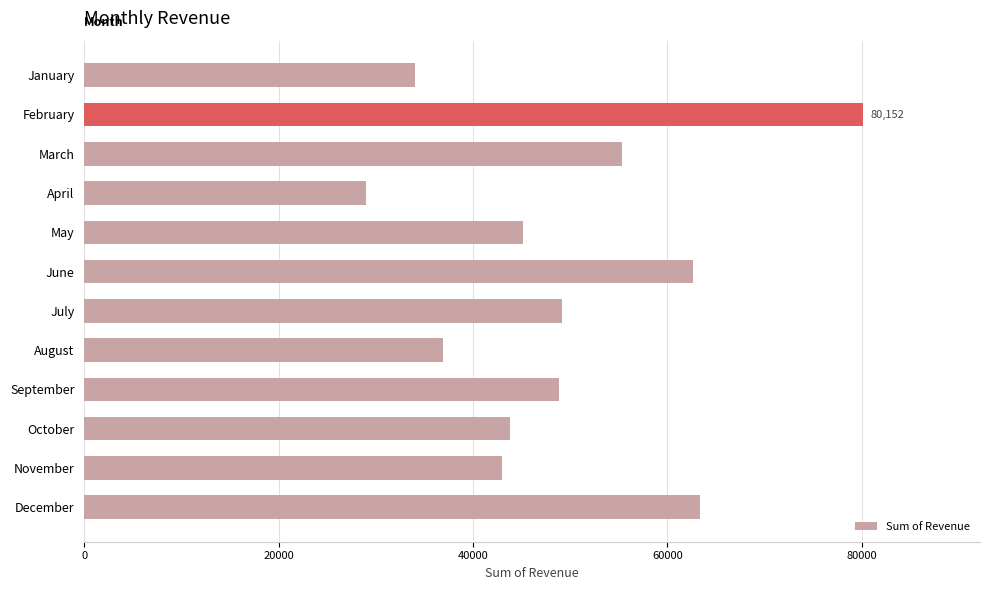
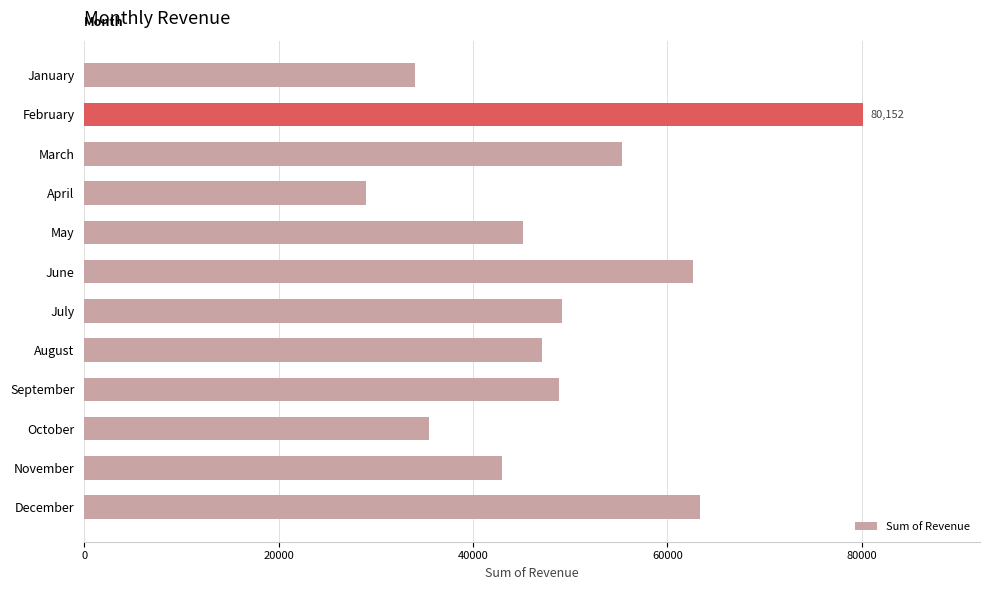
  {
    "January": 34000,
    "March": 55000,
    "April": 29000,
    "May": 45000,
    "June": 63000,
    "July": 49000,
-   "August": 37000,
+   "August": 47000,
    "September": 49000,
-   "October": 44000,
+   "October": 35000,
    "November": 43000,
    "December": 63000
  }
